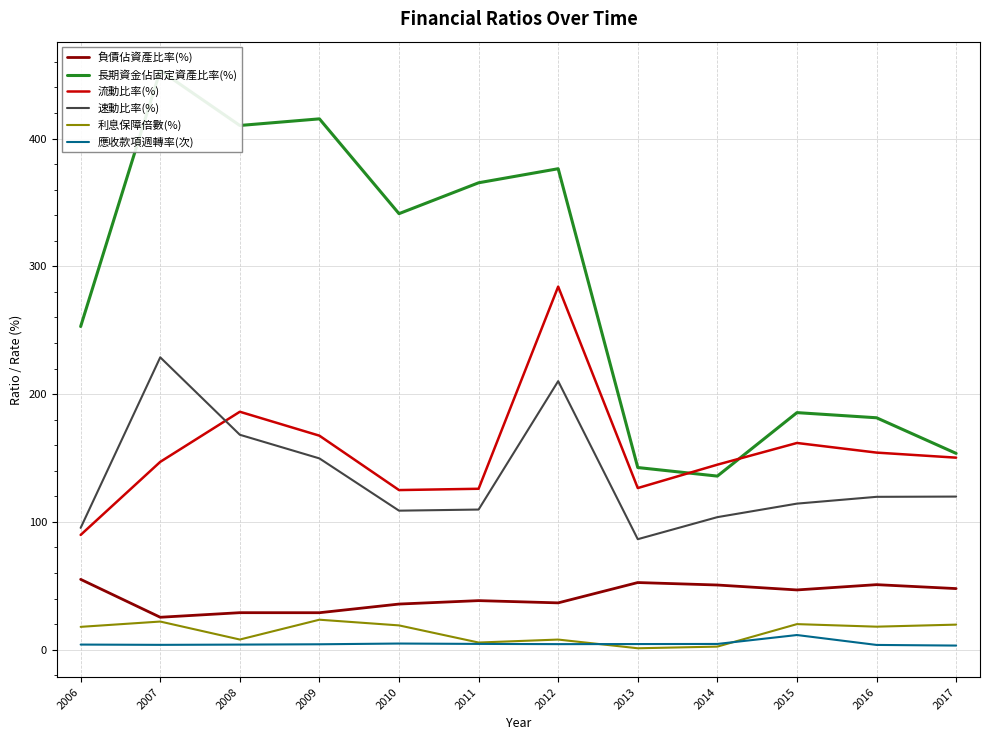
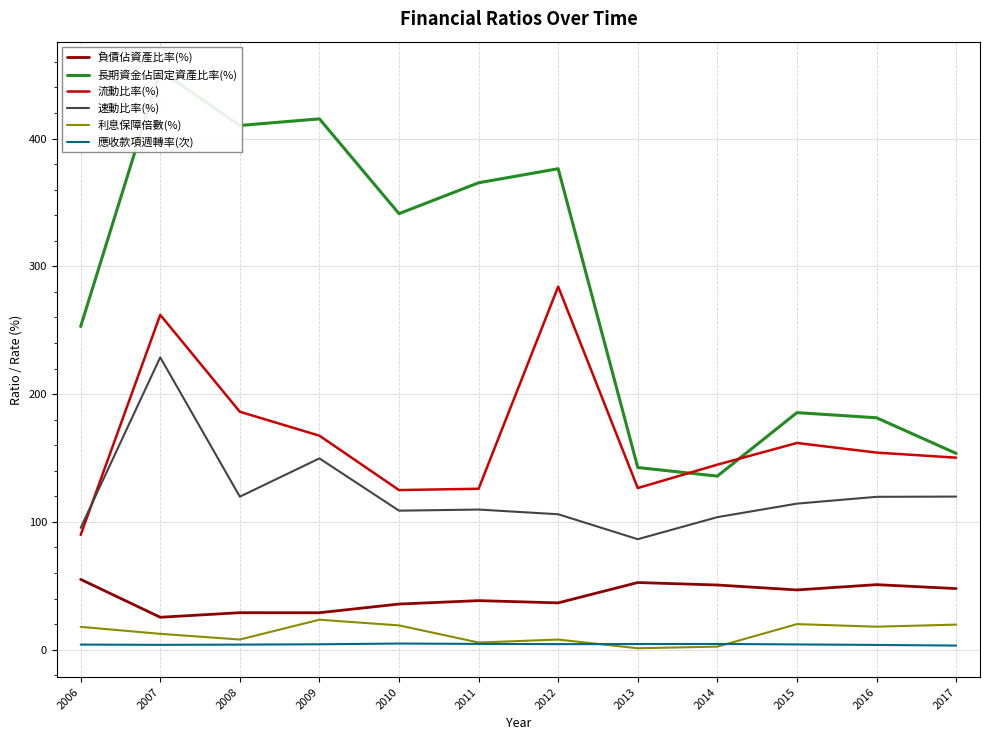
  {
    "負債佔資產比率(%)": {
      "2006": 55,
      "2007": 25,
      "2008": 29,
      "2009": 29,
      "2010": 36,
      "2011": 38,
      "2012": 37,
      "2013": 52,
      "2014": 51,
      "2015": 47,
      "2016": 51,
      "2017": 48
    },
    "長期資金佔固定資產比率(%)": {
      "2006": 253,
      "2009": 415,
      "2010": 341,
      "2011": 365,
      "2012": 376,
      "2013": 143,
      "2014": 136,
      "2015": 185,
      "2016": 181,
      "2017": 154
    },
    "流動比率(%)": {
      "2006": 90,
-     "2007": 147,
+     "2007": 262,
      "2008": 186,
      "2009": 167,
      "2010": 125,
      "2011": 126,
      "2012": 284,
      "2013": 126,
      "2014": 145,
      "2015": 162,
      "2016": 154,
      "2017": 150
    },
    "速動比率(%)": {
      "2006": 95,
      "2007": 229,
-     "2008": 168,
+     "2008": 120,
      "2009": 150,
      "2010": 109,
      "2011": 110,
-     "2012": 210,
+     "2012": 106,
      "2013": 86,
      "2014": 104,
      "2015": 114,
      "2016": 120,
      "2017": 120
    },
    "利息保障倍數(%)": {
      "2006": 18,
-     "2007": 22,
+     "2007": 12,
      "2008": 8,
      "2009": 23,
      "2010": 19,
      "2012": 8,
      "2013": 1,
      "2014": 2,
      "2015": 20,
      "2016": 18,
      "2017": 20
    },
    "應收款項週轉率(次)": {
      "2006": 4,
      "2007": 4,
      "2008": 4,
      "2009": 4,
      "2010": 5,
      "2012": 4,
      "2013": 4,
      "2014": 4,
-     "2015": 11,
+     "2015": 4,
      "2016": 4,
      "2017": 3
    }
  }
